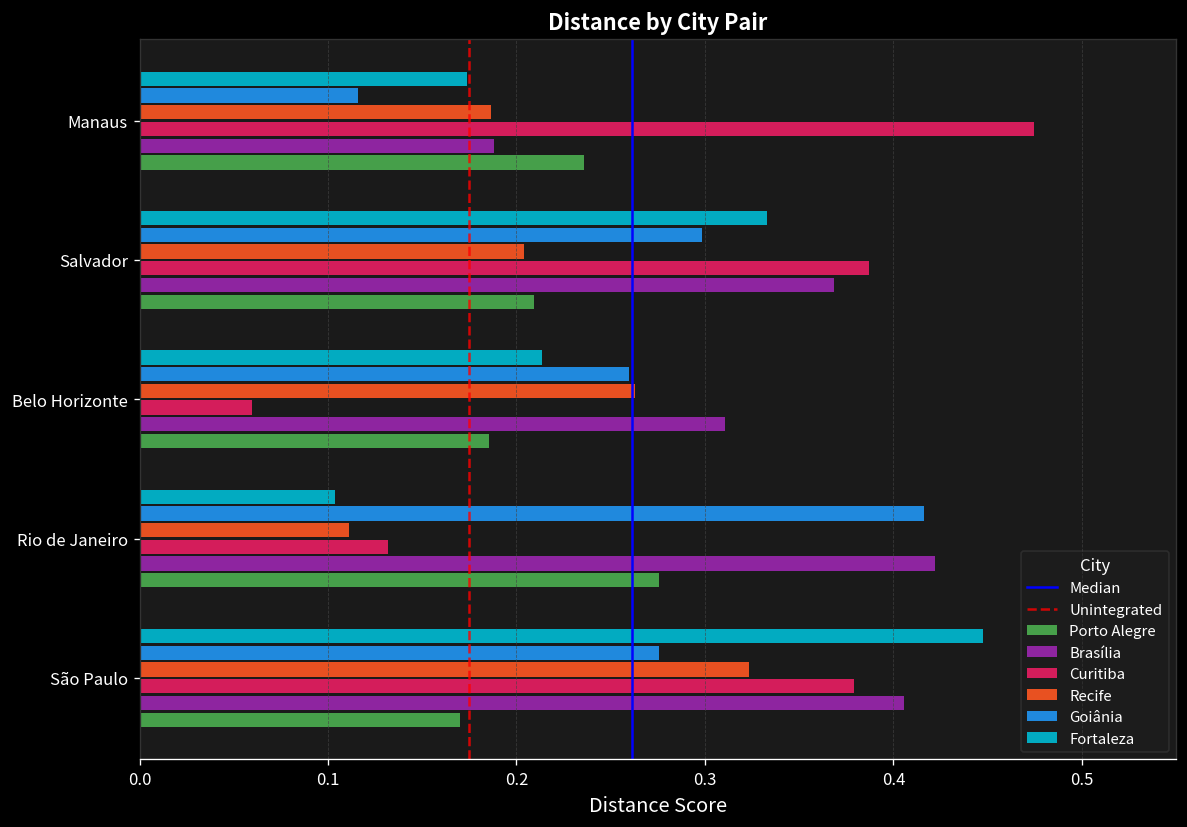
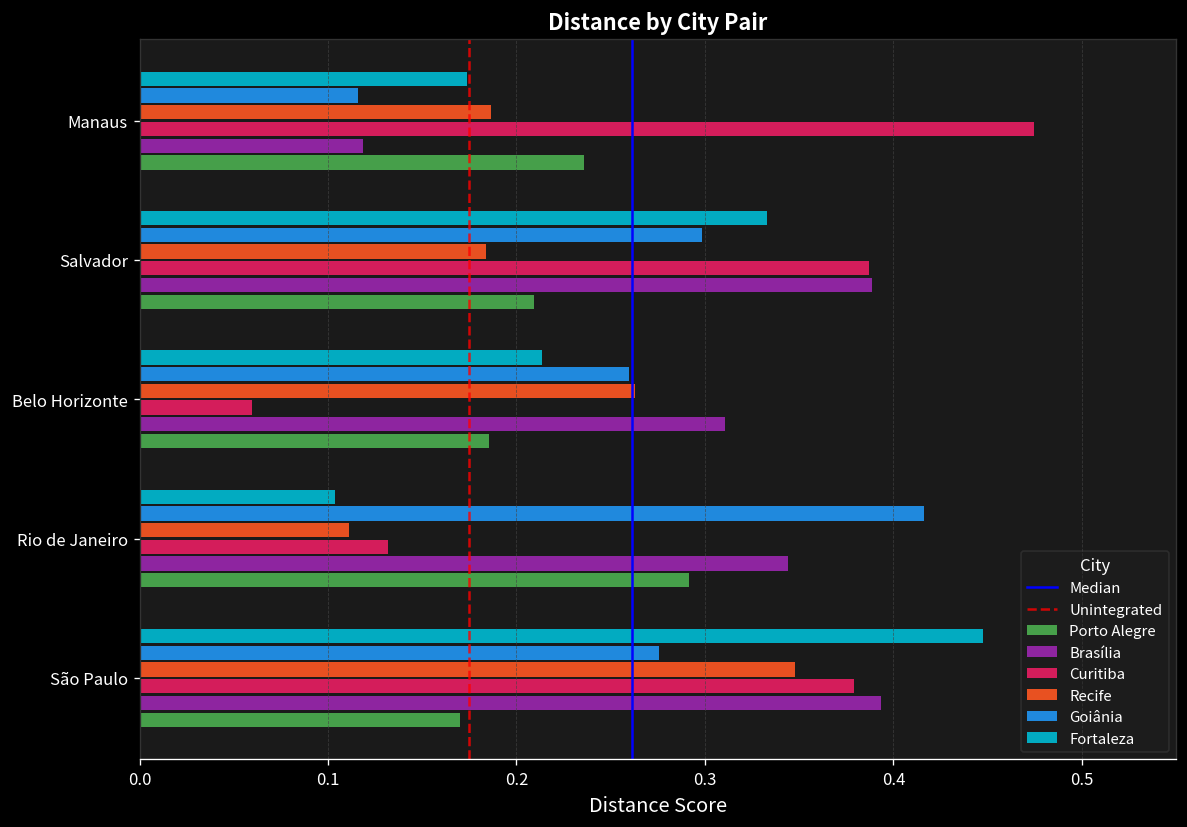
  {
    "Porto Alegre": {
      "Manaus": 0.236,
      "Salvador": 0.210,
      "Belo Horizonte": 0.185,
-     "Rio de Janeiro": 0.276,
+     "Rio de Janeiro": 0.292,
      "São Paulo": 0.170
    },
    "Brasília": {
-     "Manaus": 0.188,
-     "Salvador": 0.368,
+     "Manaus": 0.118,
+     "Salvador": 0.389,
      "Belo Horizonte": 0.311,
-     "Rio de Janeiro": 0.422,
-     "São Paulo": 0.406
+     "Rio de Janeiro": 0.344,
+     "São Paulo": 0.394
    },
    "Curitiba": {
      "Manaus": 0.474,
      "Salvador": 0.387,
      "Belo Horizonte": 0.060,
      "Rio de Janeiro": 0.132,
      "São Paulo": 0.379
    },
    "Recife": {
      "Manaus": 0.187,
-     "Salvador": 0.204,
+     "Salvador": 0.184,
      "Belo Horizonte": 0.263,
      "Rio de Janeiro": 0.111,
-     "São Paulo": 0.324
+     "São Paulo": 0.348
    }
  }
